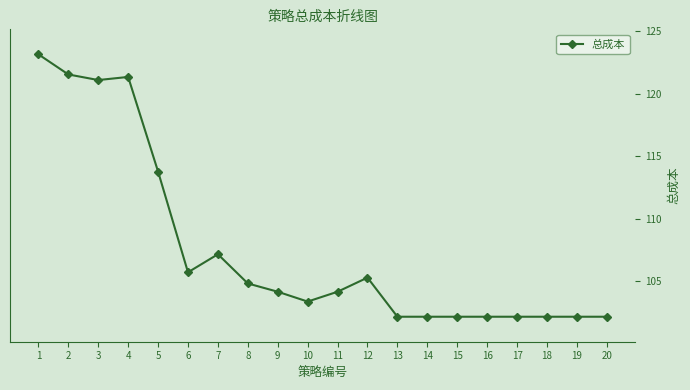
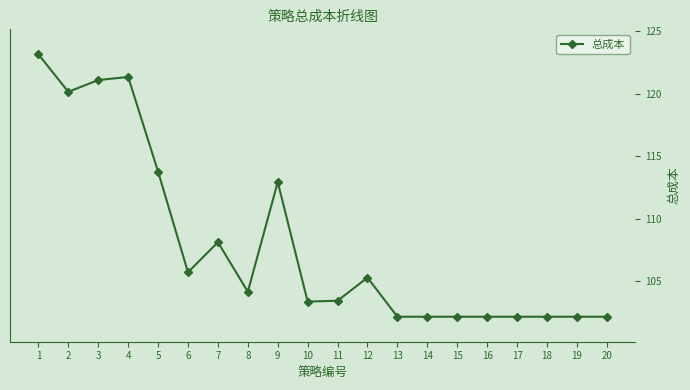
  {
    "1": 123.2,
-   "2": 121.5,
+   "2": 120.2,
    "3": 121.1,
    "4": 121.3,
    "5": 113.8,
    "6": 105.7,
-   "7": 107.2,
-   "8": 104.8,
-   "9": 104.2,
+   "7": 108.1,
+   "8": 104.2,
+   "9": 112.9,
    "10": 103.4,
-   "11": 104.2,
+   "11": 103.4,
    "12": 105.3,
    "13": 102.2,
    "14": 102.2,
    "15": 102.2,
    "16": 102.2,
    "17": 102.2,
    "18": 102.2,
    "19": 102.2,
    "20": 102.2
  }
